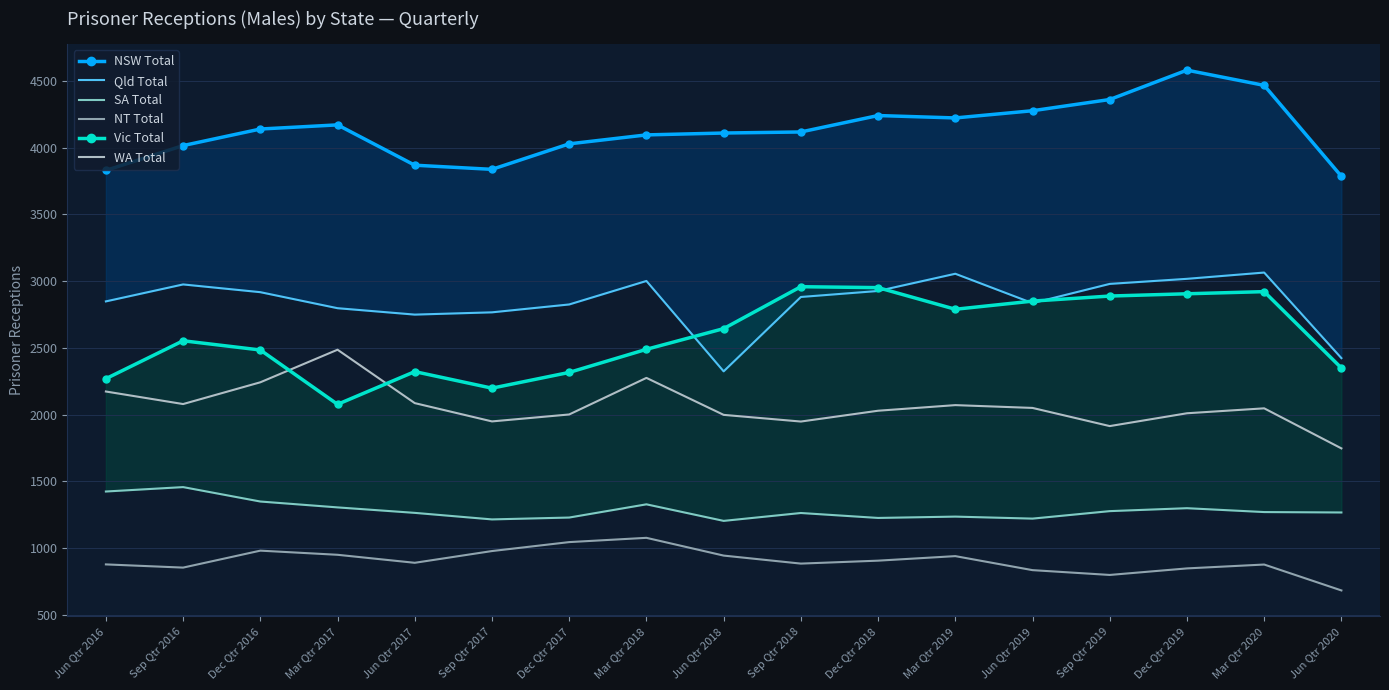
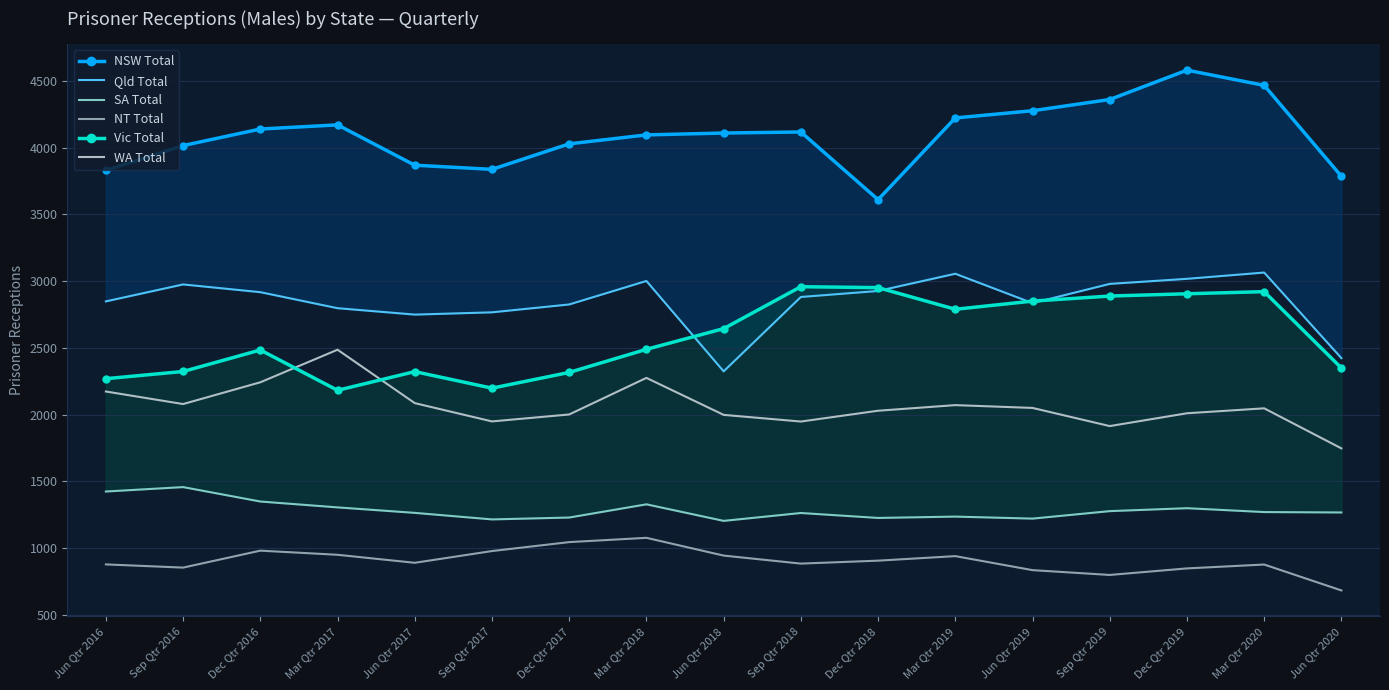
  {
    "NSW Total": {
      "Jun Qtr 2016": 3830,
      "Sep Qtr 2016": 4020,
      "Dec Qtr 2016": 4140,
      "Mar Qtr 2017": 4170,
      "Jun Qtr 2017": 3870,
      "Sep Qtr 2017": 3840,
      "Dec Qtr 2017": 4030,
      "Mar Qtr 2018": 4100,
      "Jun Qtr 2018": 4110,
      "Sep Qtr 2018": 4120,
-     "Dec Qtr 2018": 4240,
+     "Dec Qtr 2018": 3610,
      "Mar Qtr 2019": 4220,
      "Jun Qtr 2019": 4280,
      "Sep Qtr 2019": 4360,
      "Dec Qtr 2019": 4580,
      "Mar Qtr 2020": 4470,
      "Jun Qtr 2020": 3790
    },
    "Qld Total": {
      "Jun Qtr 2016": 2850,
      "Sep Qtr 2016": 2980,
      "Dec Qtr 2016": 2920,
      "Mar Qtr 2017": 2800,
      "Jun Qtr 2017": 2750,
      "Sep Qtr 2017": 2770,
      "Dec Qtr 2017": 2830,
      "Mar Qtr 2018": 3000,
      "Jun Qtr 2018": 2320,
      "Sep Qtr 2018": 2880,
      "Dec Qtr 2018": 2930,
      "Mar Qtr 2019": 3060,
      "Sep Qtr 2019": 2980,
      "Dec Qtr 2019": 3020,
      "Mar Qtr 2020": 3060,
      "Jun Qtr 2020": 2420
    },
    "Vic Total": {
      "Jun Qtr 2016": 2270,
-     "Sep Qtr 2016": 2550,
+     "Sep Qtr 2016": 2320,
      "Dec Qtr 2016": 2480,
-     "Mar Qtr 2017": 2080,
+     "Mar Qtr 2017": 2180,
      "Jun Qtr 2017": 2320,
      "Sep Qtr 2017": 2200,
      "Dec Qtr 2017": 2320,
      "Mar Qtr 2018": 2490,
      "Jun Qtr 2018": 2640,
      "Sep Qtr 2018": 2960,
      "Dec Qtr 2018": 2950,
      "Mar Qtr 2019": 2790,
      "Sep Qtr 2019": 2890,
      "Dec Qtr 2019": 2910,
      "Mar Qtr 2020": 2920,
      "Jun Qtr 2020": 2350
    }
  }
